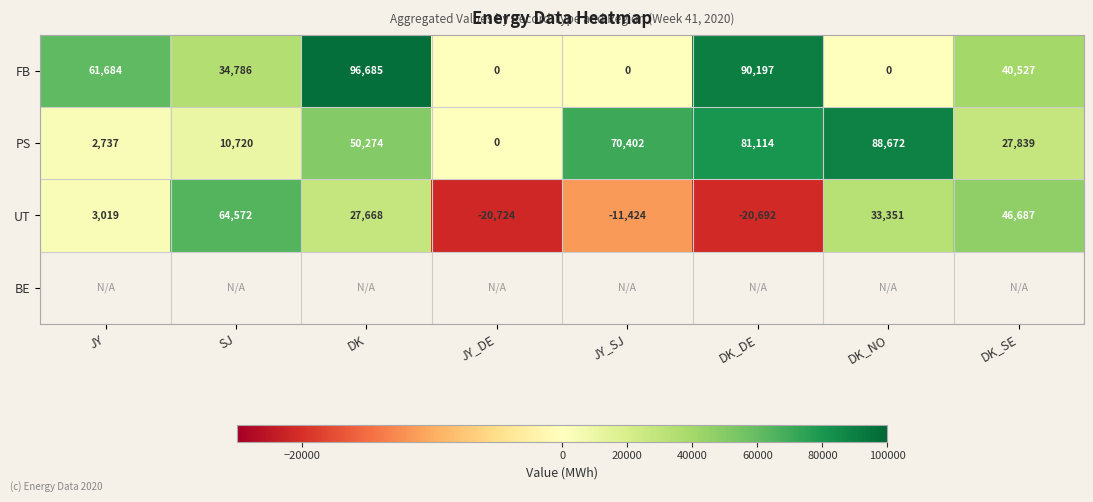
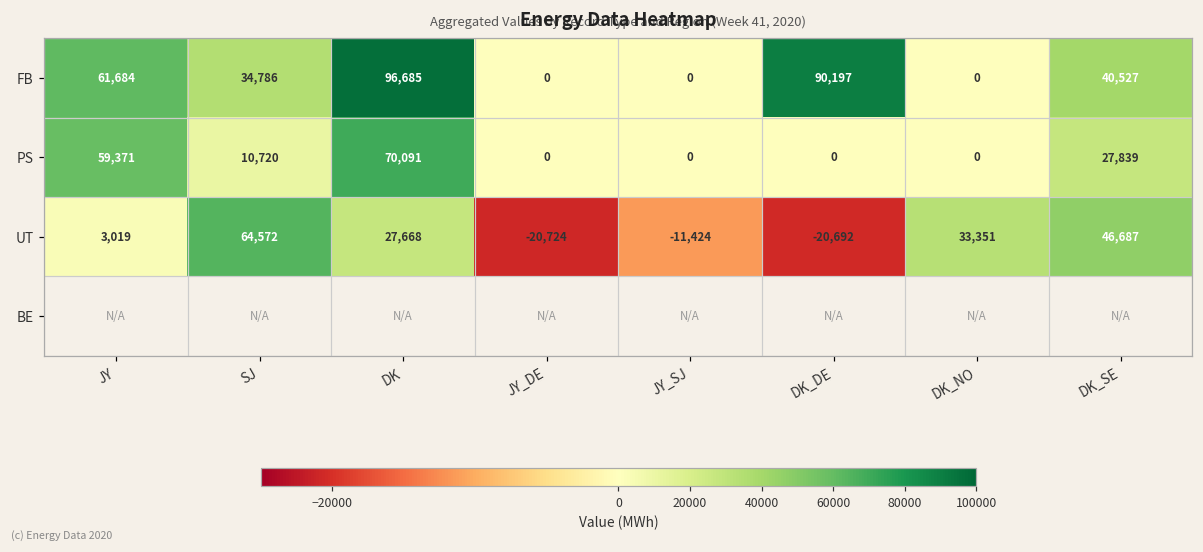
  {
    "FB": {
      "JY": "61,684",
      "SJ": "34,786",
      "DK": "96,685",
      "JY_DE": "0",
      "JY_SJ": "0",
      "DK_DE": "90,197",
      "DK_NO": "0",
      "DK_SE": "40,527"
    },
    "PS": {
-     "JY": "2,737",
+     "JY": "59,371",
      "SJ": "10,720",
-     "DK": "50,274",
+     "DK": "70,091",
      "JY_DE": "0",
-     "JY_SJ": "70,402",
-     "DK_DE": "81,114",
-     "DK_NO": "88,672",
+     "JY_SJ": "0",
+     "DK_DE": "0",
+     "DK_NO": "0",
      "DK_SE": "27,839"
    },
    "UT": {
      "JY": "3,019",
      "SJ": "64,572",
      "DK": "27,668",
      "JY_DE": "-20,724",
      "JY_SJ": "-11,424",
      "DK_DE": "-20,692",
      "DK_NO": "33,351",
      "DK_SE": "46,687"
    }
  }
